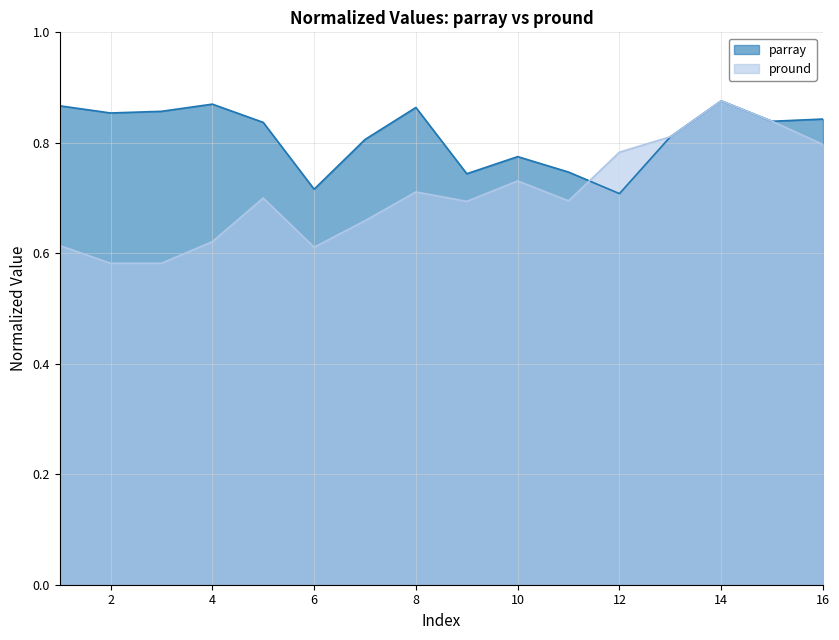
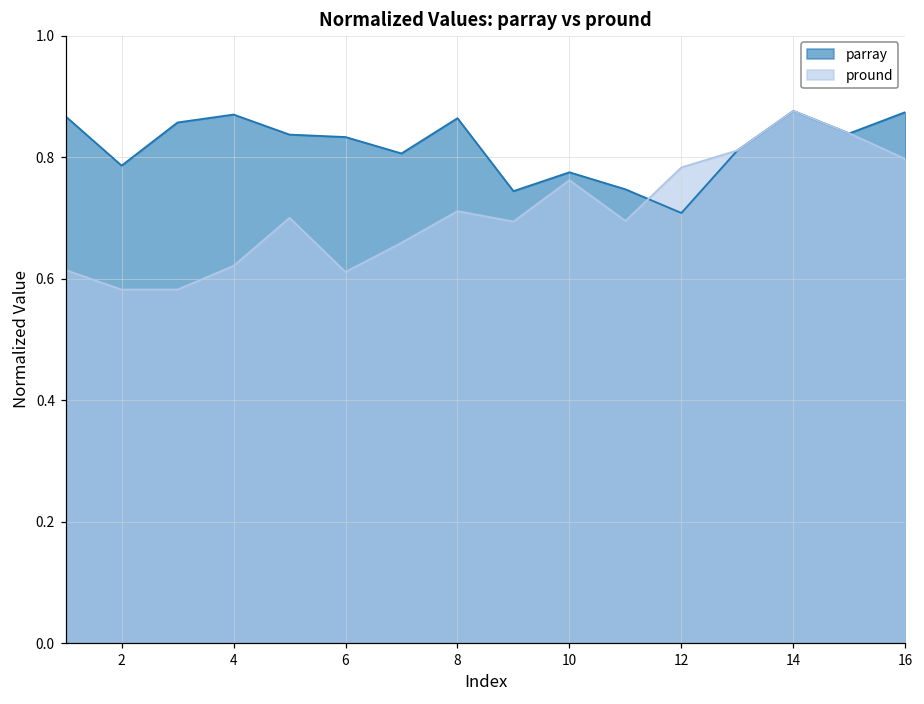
  {
    "parray": {
-     "2": 0.85,
+     "2": 0.79,
      "4": 0.87,
-     "6": 0.72,
+     "6": 0.83,
      "8": 0.86,
      "10": 0.78,
      "12": 0.71,
-     "16": 0.84
+     "16": 0.87
    },
    "pround": {
      "2": 0.58,
      "4": 0.62,
      "6": 0.61,
      "8": 0.71,
-     "10": 0.73,
+     "10": 0.76,
      "12": 0.78,
      "16": 0.80
    }
  }
